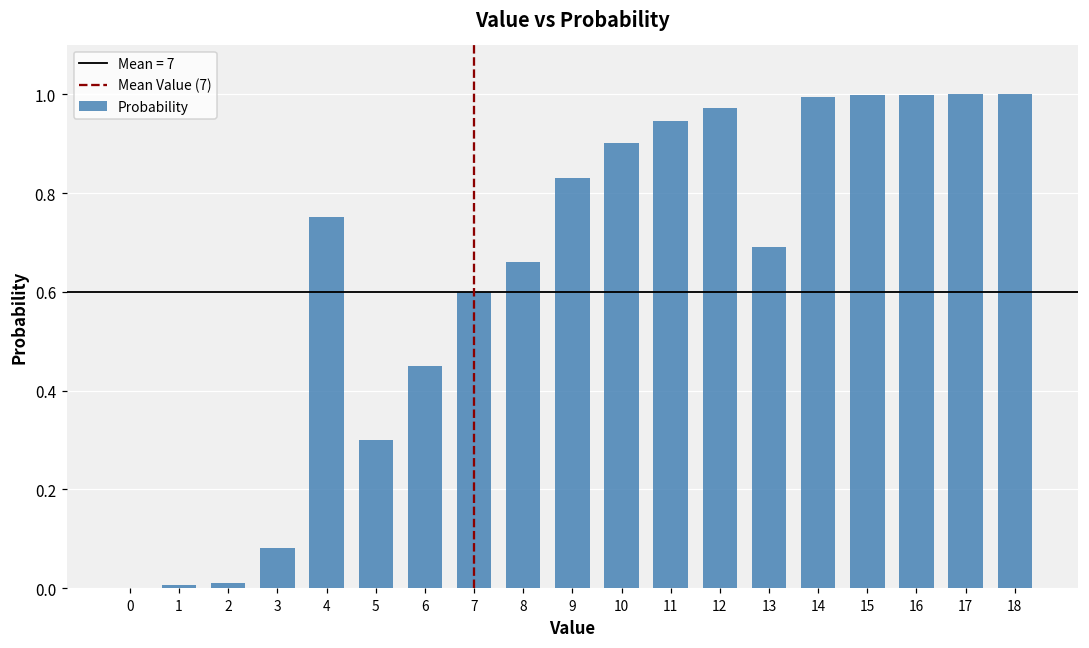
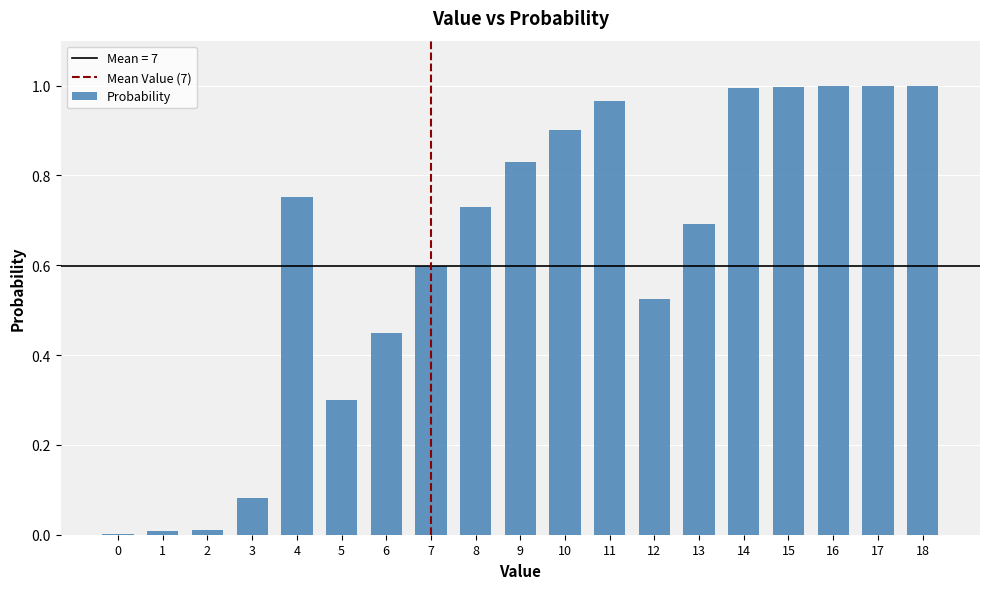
  {
    "1": 0.01,
    "2": 0.01,
    "3": 0.08,
    "4": 0.75,
    "5": 0.30,
    "6": 0.45,
    "7": 0.60,
-   "8": 0.66,
+   "8": 0.73,
    "9": 0.83,
    "10": 0.90,
-   "11": 0.95,
-   "12": 0.97,
+   "11": 0.97,
+   "12": 0.52,
    "13": 0.69,
    "14": 0.99,
    "15": 1.00,
    "16": 1.00,
    "17": 1.00,
    "18": 1.00
  }
